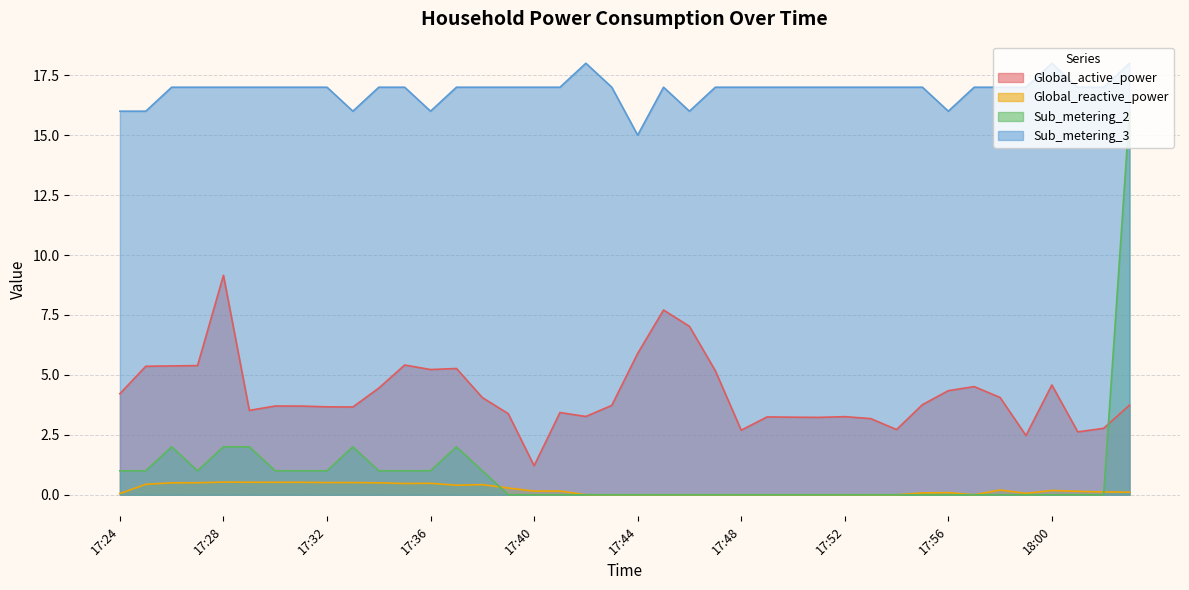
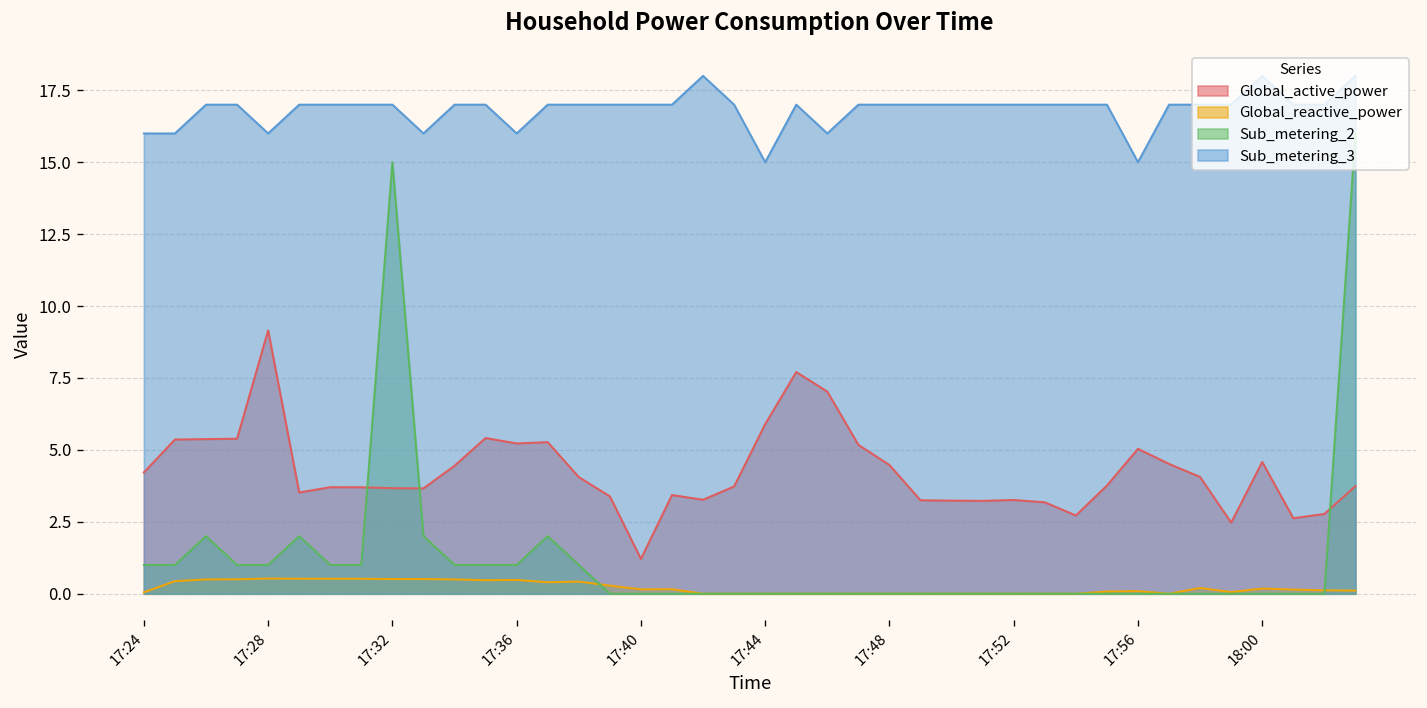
  {
    "Global_active_power": {
      "17:24": 4.2,
      "17:28": 9.2,
      "17:32": 3.7,
      "17:36": 5.2,
      "17:40": 1.2,
      "17:44": 5.9,
-     "17:48": 2.7,
+     "17:48": 4.5,
      "17:52": 3.3,
-     "17:56": 4.3,
+     "17:56": 5.0,
      "18:00": 4.6
    },
    "Global_reactive_power": {
      "17:24": 0.1,
      "17:28": 0.5,
      "17:32": 0.5,
      "17:36": 0.5,
      "17:40": 0.2,
      "18:00": 0.2
    },
    "Sub_metering_2": {
      "17:24": 1,
-     "17:28": 2,
-     "17:32": 1,
+     "17:28": 1,
+     "17:32": 15,
      "17:36": 1,
      "17:40": 0,
      "18:00": 0
    },
    "Sub_metering_3": {
      "17:24": 16,
-     "17:28": 17,
+     "17:28": 16,
      "17:32": 17,
      "17:36": 16,
      "17:40": 17,
      "17:44": 15,
      "17:48": 17,
      "17:52": 17,
-     "17:56": 16
+     "17:56": 15
    }
  }
